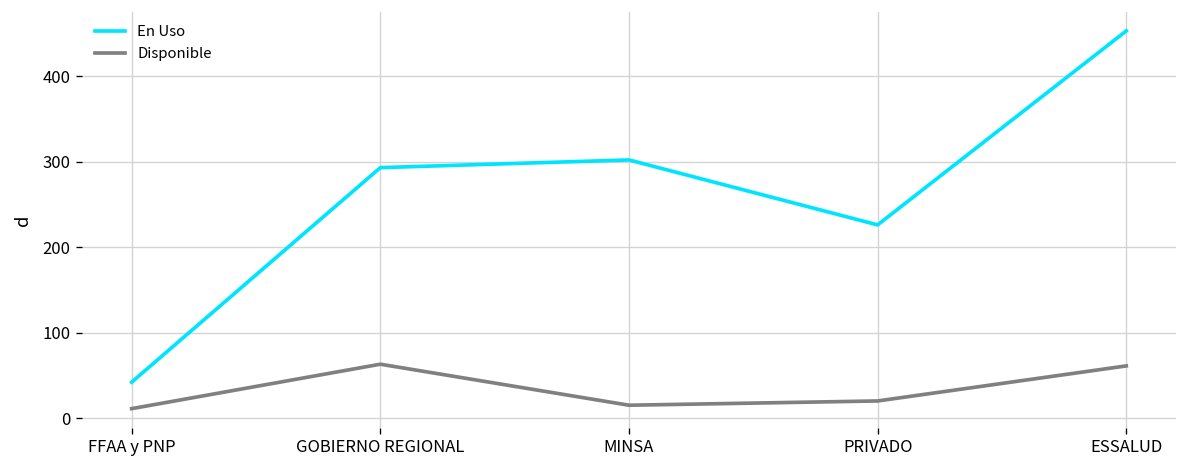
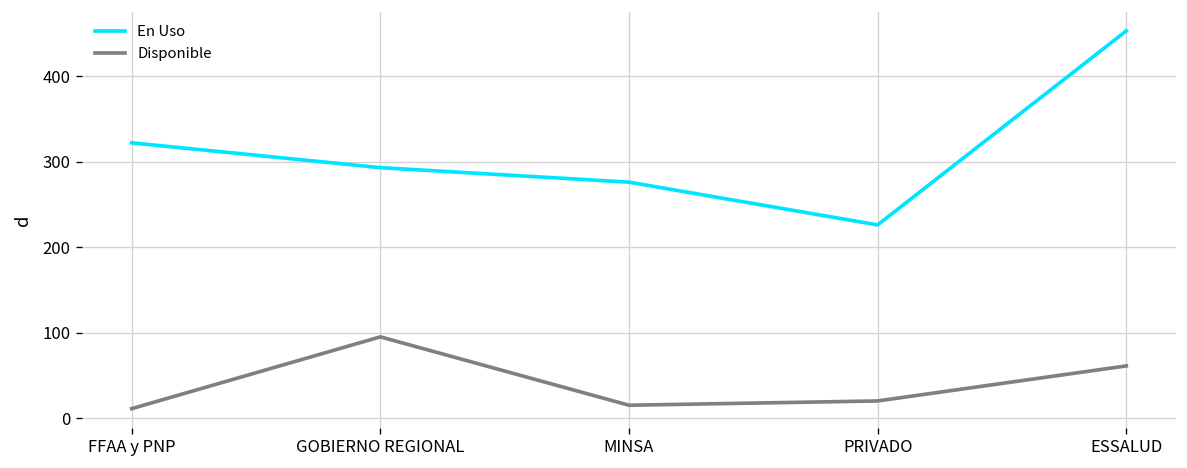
  {
    "En Uso": {
-     "FFAA y PNP": 40,
+     "FFAA y PNP": 320,
      "GOBIERNO REGIONAL": 290,
-     "MINSA": 300,
+     "MINSA": 280,
      "PRIVADO": 230,
      "ESSALUD": 450
    },
    "Disponible": {
      "FFAA y PNP": 10,
-     "GOBIERNO REGIONAL": 60,
+     "GOBIERNO REGIONAL": 100,
      "MINSA": 20,
      "PRIVADO": 20,
      "ESSALUD": 60
    }
  }
